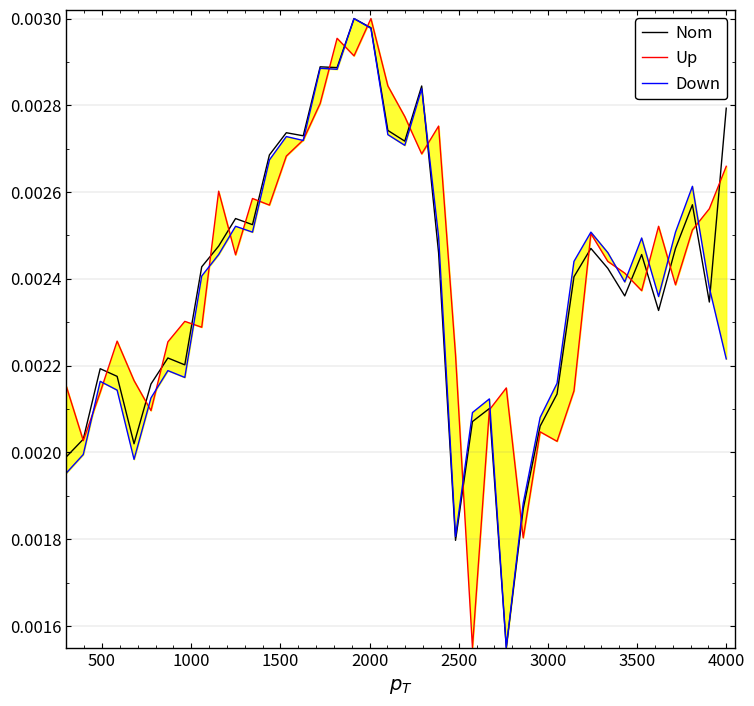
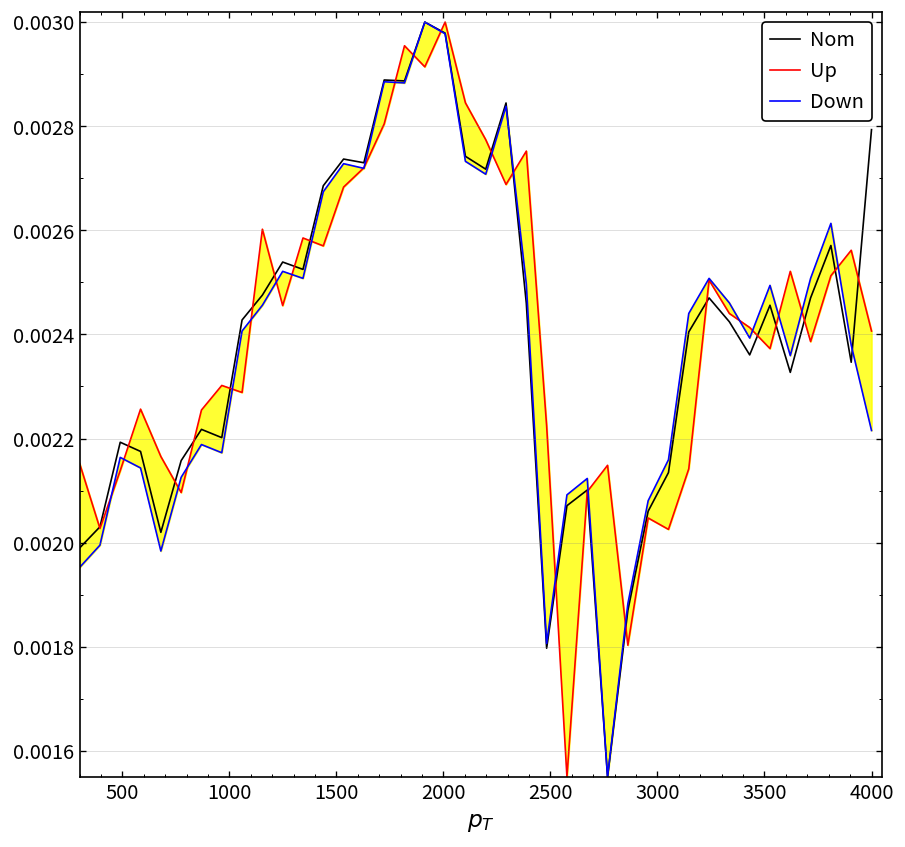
  {
    "Nom": {
      "4000": 0.00279
    },
    "Up": {
-     "4000": 0.00266
+     "4000": 0.00241
    },
    "Down": {
      "4000": 0.00222
    }
  }
